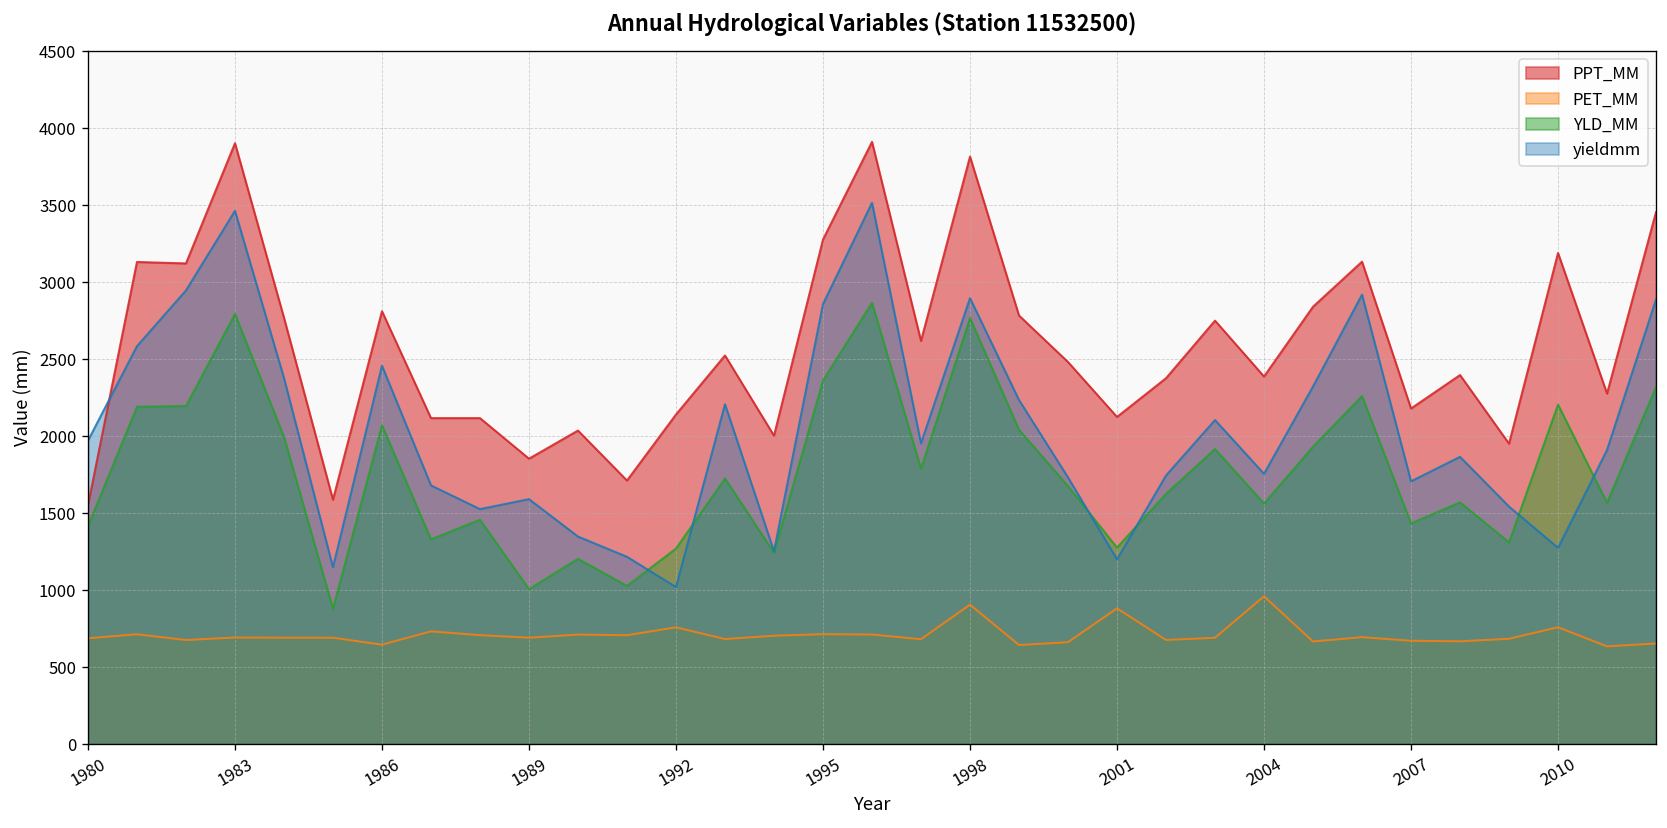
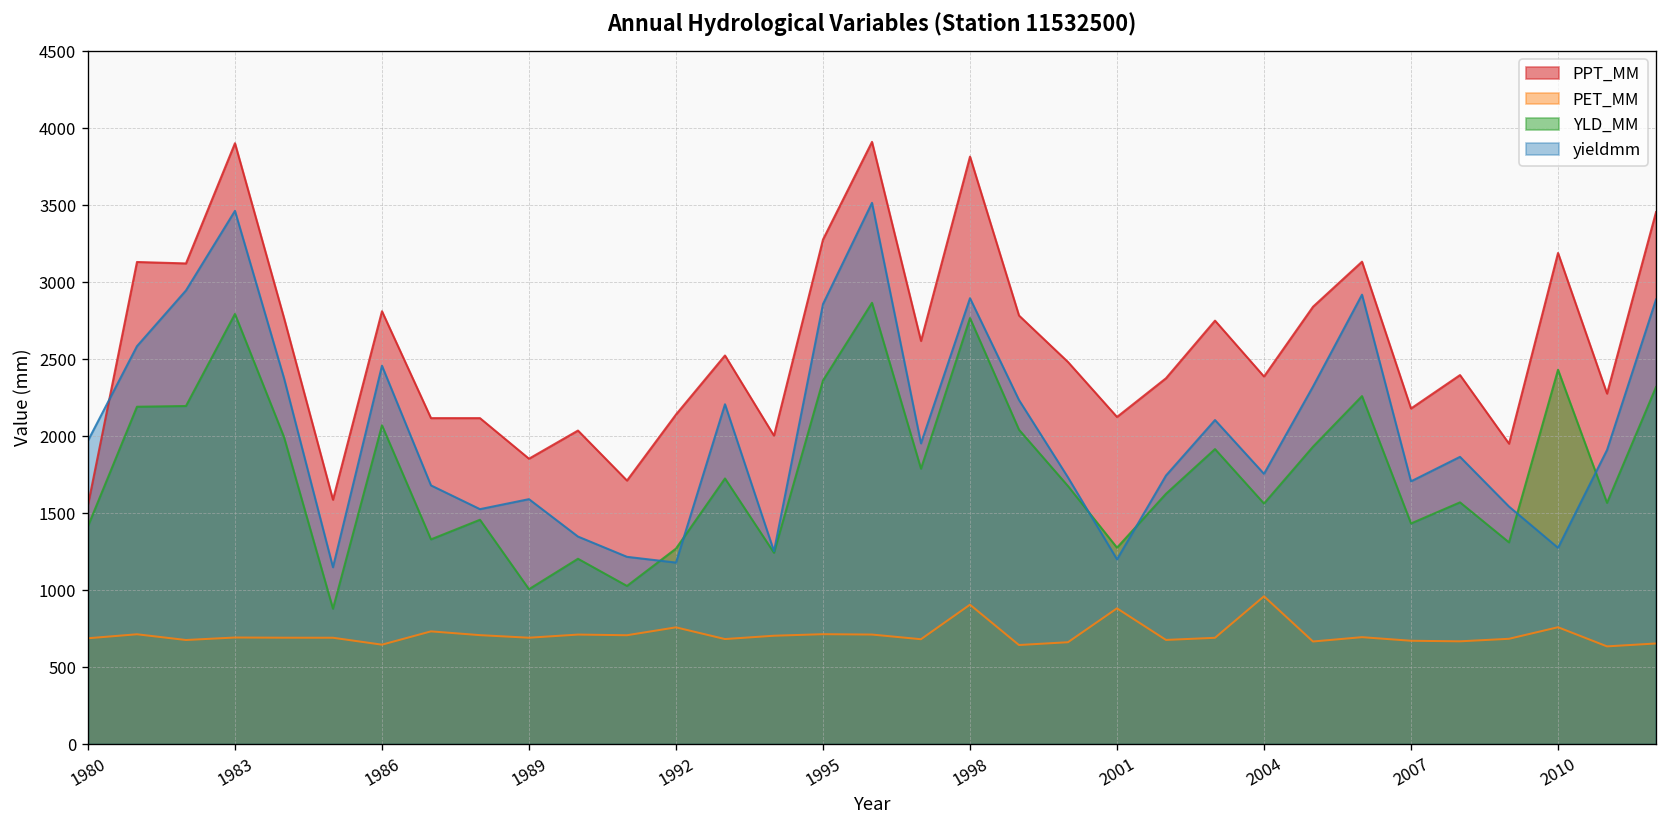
  {
    "PPT_MM": {
      "1980": 1550,
      "1983": 3900,
      "1986": 2810,
      "1989": 1850,
      "1992": 2140,
      "1995": 3280,
      "1998": 3820,
      "2001": 2120,
      "2004": 2390,
      "2007": 2180,
      "2010": 3190
    },
    "PET_MM": {
      "1980": 690,
      "1983": 690,
      "1986": 650,
      "1989": 690,
      "1992": 760,
      "1995": 710,
      "1998": 910,
      "2001": 880,
      "2004": 960,
      "2007": 670,
      "2010": 760
    },
    "YLD_MM": {
      "1980": 1410,
      "1983": 2790,
      "1986": 2070,
      "1989": 1010,
      "1992": 1270,
      "1995": 2360,
      "1998": 2770,
      "2001": 1280,
      "2004": 1560,
      "2007": 1430,
-     "2010": 2200
+     "2010": 2430
    },
    "yieldmm": {
      "1980": 1970,
      "1983": 3460,
      "1986": 2460,
      "1989": 1590,
-     "1992": 1020,
+     "1992": 1180,
      "1995": 2860,
      "1998": 2900,
      "2001": 1200,
      "2004": 1760,
      "2007": 1710,
      "2010": 1270
    }
  }
